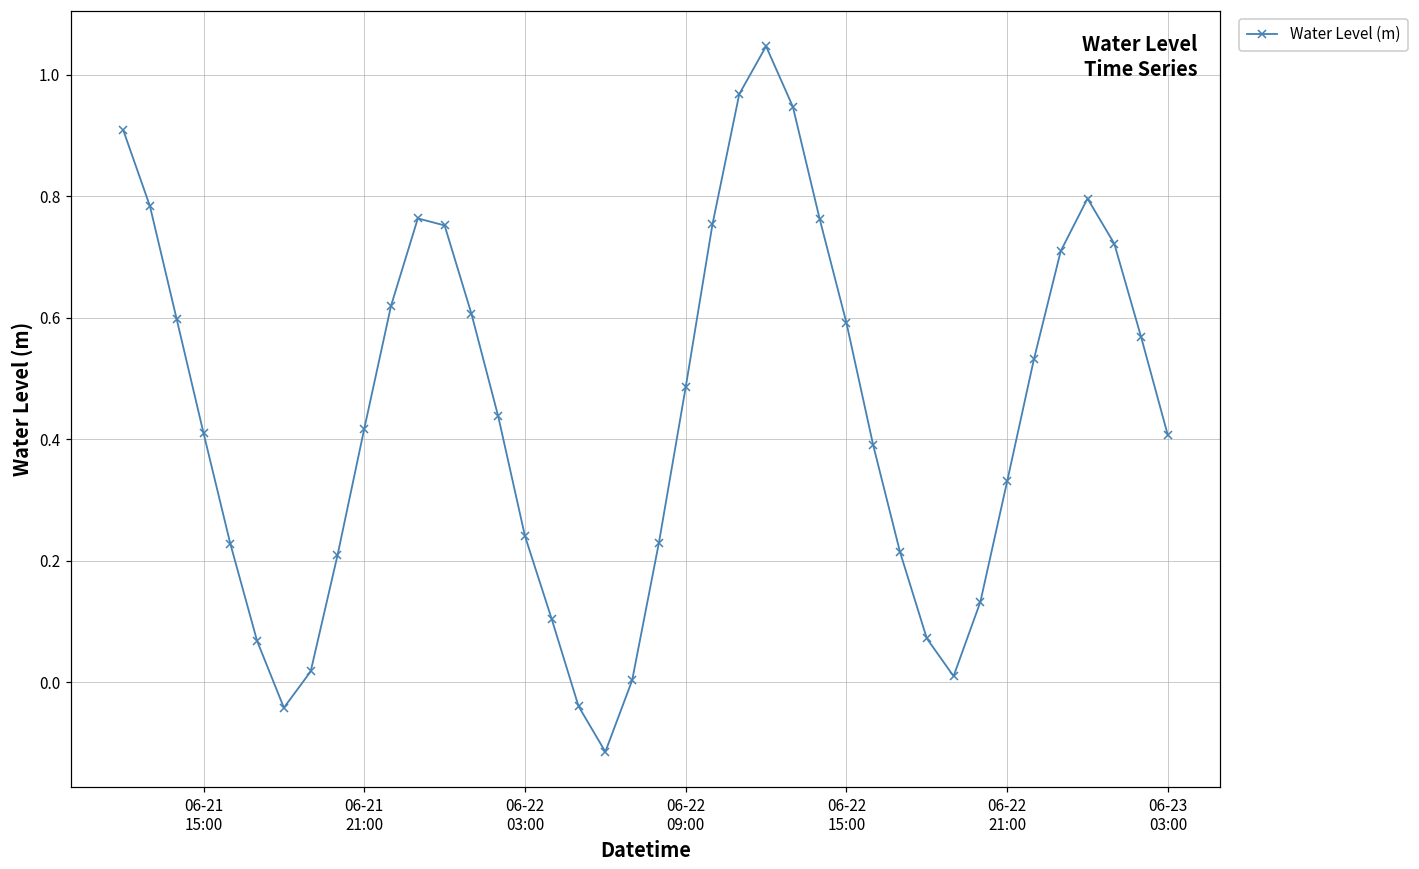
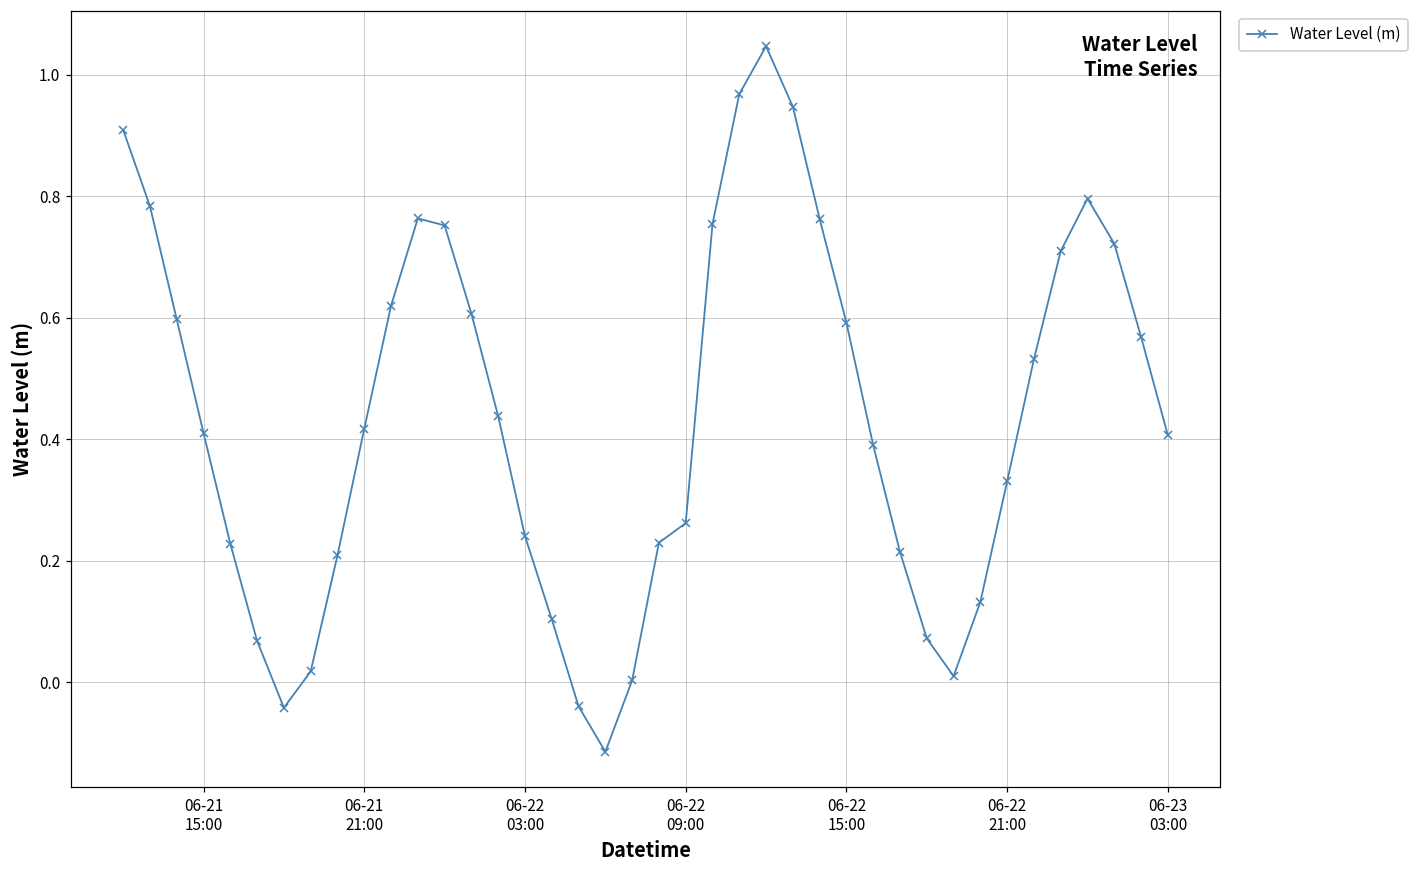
  {
    "06-21 15:00": 0.41,
    "06-21 21:00": 0.42,
    "06-22 03:00": 0.24,
-   "06-22 09:00": 0.49,
+   "06-22 09:00": 0.26,
    "06-22 15:00": 0.59,
    "06-22 21:00": 0.33,
    "06-23 03:00": 0.41
  }
